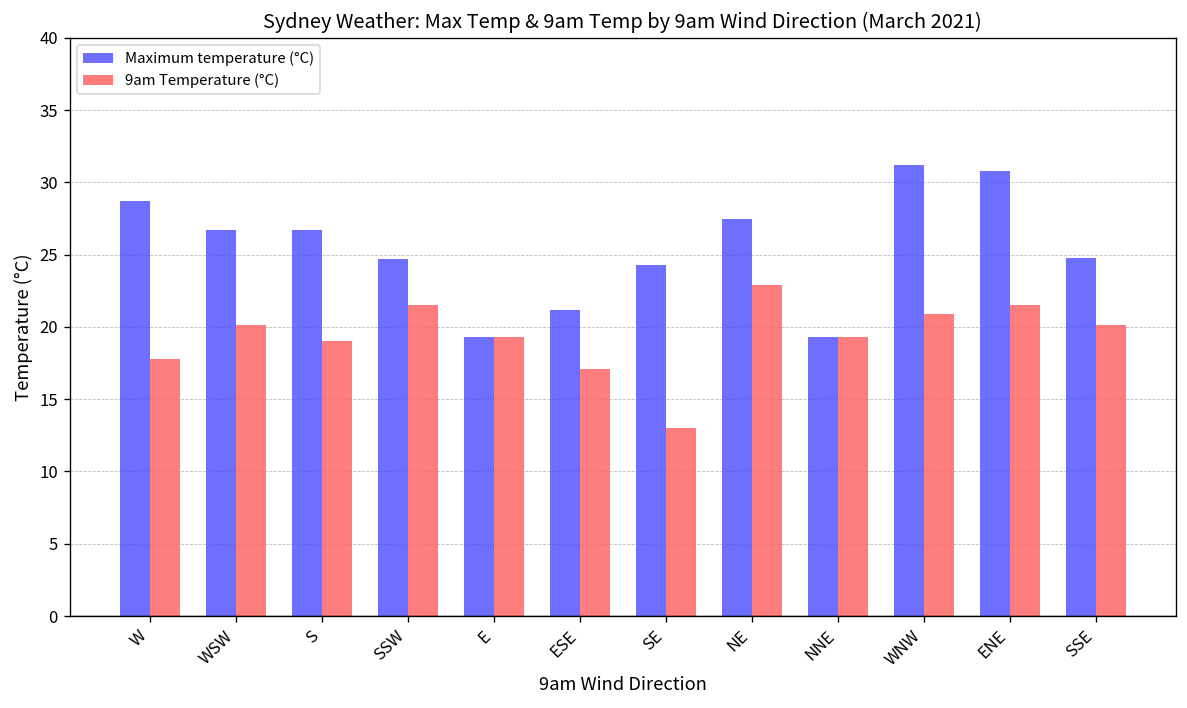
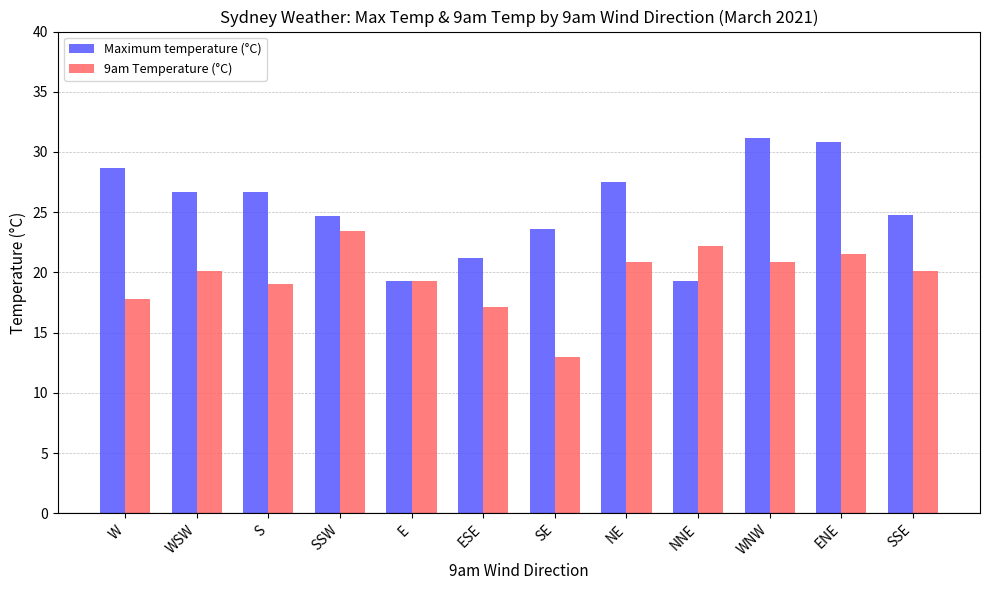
  {
    "Maximum temperature (°C)": {
      "W": 28.7,
      "WSW": 26.7,
      "S": 26.7,
      "SSW": 24.7,
      "E": 19.3,
      "ESE": 21.2,
-     "SE": 24.3,
+     "SE": 23.6,
      "NE": 27.5,
      "NNE": 19.3,
      "WNW": 31.2,
      "ENE": 30.8,
      "SSE": 24.8
    },
    "9am Temperature (°C)": {
      "W": 17.8,
      "WSW": 20.1,
      "S": 19.0,
-     "SSW": 21.5,
+     "SSW": 23.4,
      "E": 19.3,
      "ESE": 17.1,
      "SE": 13.0,
-     "NE": 22.9,
-     "NNE": 19.3,
+     "NE": 20.9,
+     "NNE": 22.2,
      "WNW": 20.9,
      "ENE": 21.5,
      "SSE": 20.1
    }
  }
